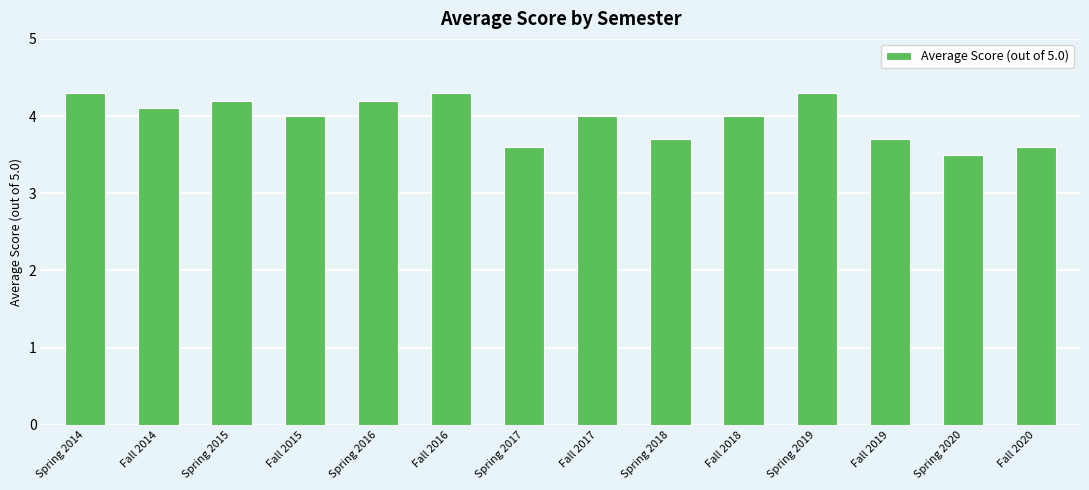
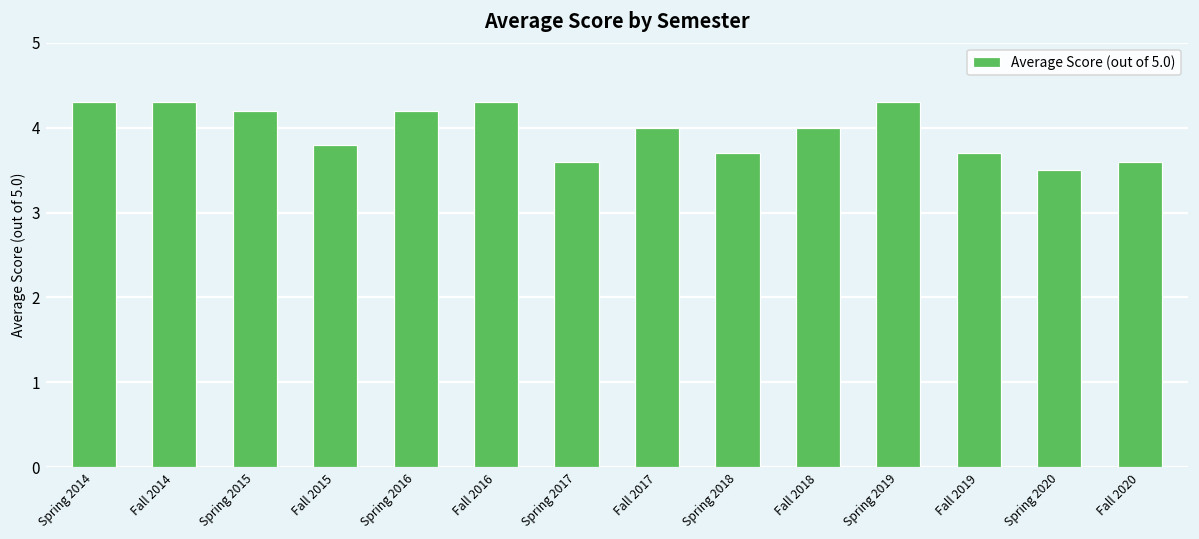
  {
    "Spring 2014": 4.3,
-   "Fall 2014": 4.1,
+   "Fall 2014": 4.3,
    "Spring 2015": 4.2,
-   "Fall 2015": 4.0,
+   "Fall 2015": 3.8,
    "Spring 2016": 4.2,
    "Fall 2016": 4.3,
    "Spring 2017": 3.6,
    "Fall 2017": 4.0,
    "Spring 2018": 3.7,
    "Fall 2018": 4.0,
    "Spring 2019": 4.3,
    "Fall 2019": 3.7,
    "Spring 2020": 3.5,
    "Fall 2020": 3.6
  }
